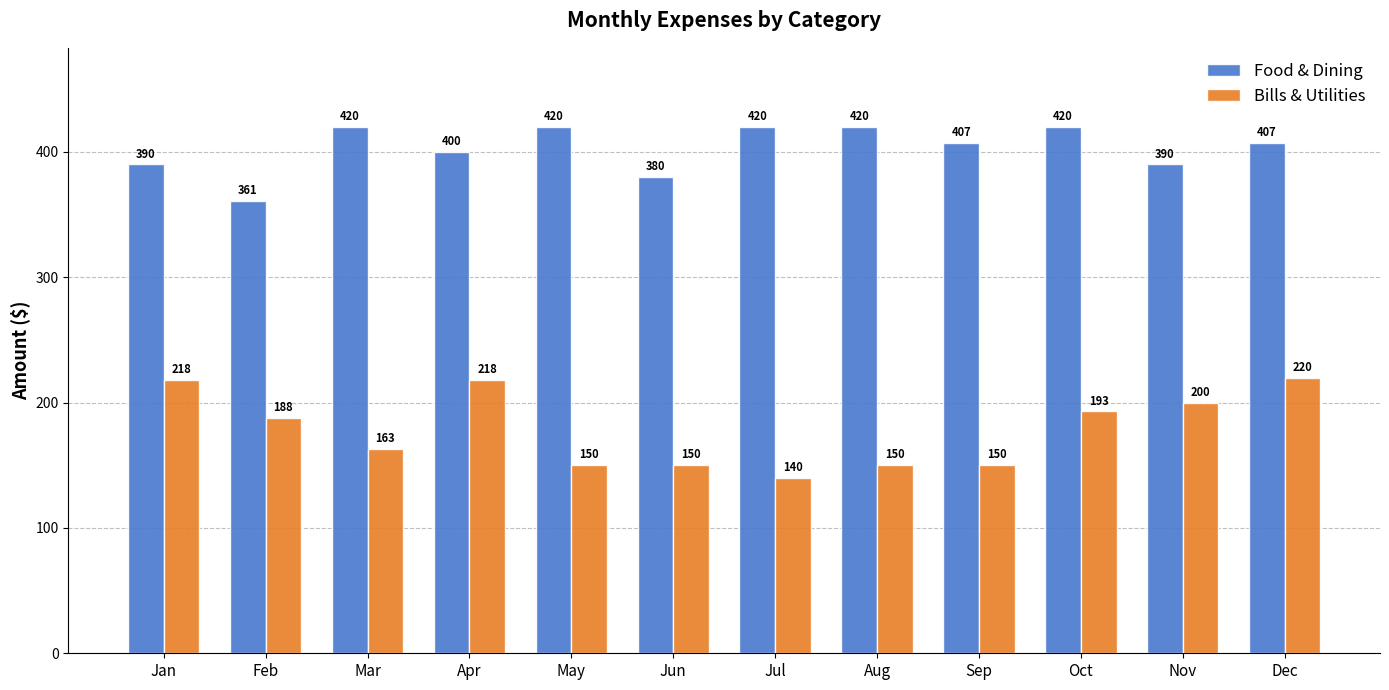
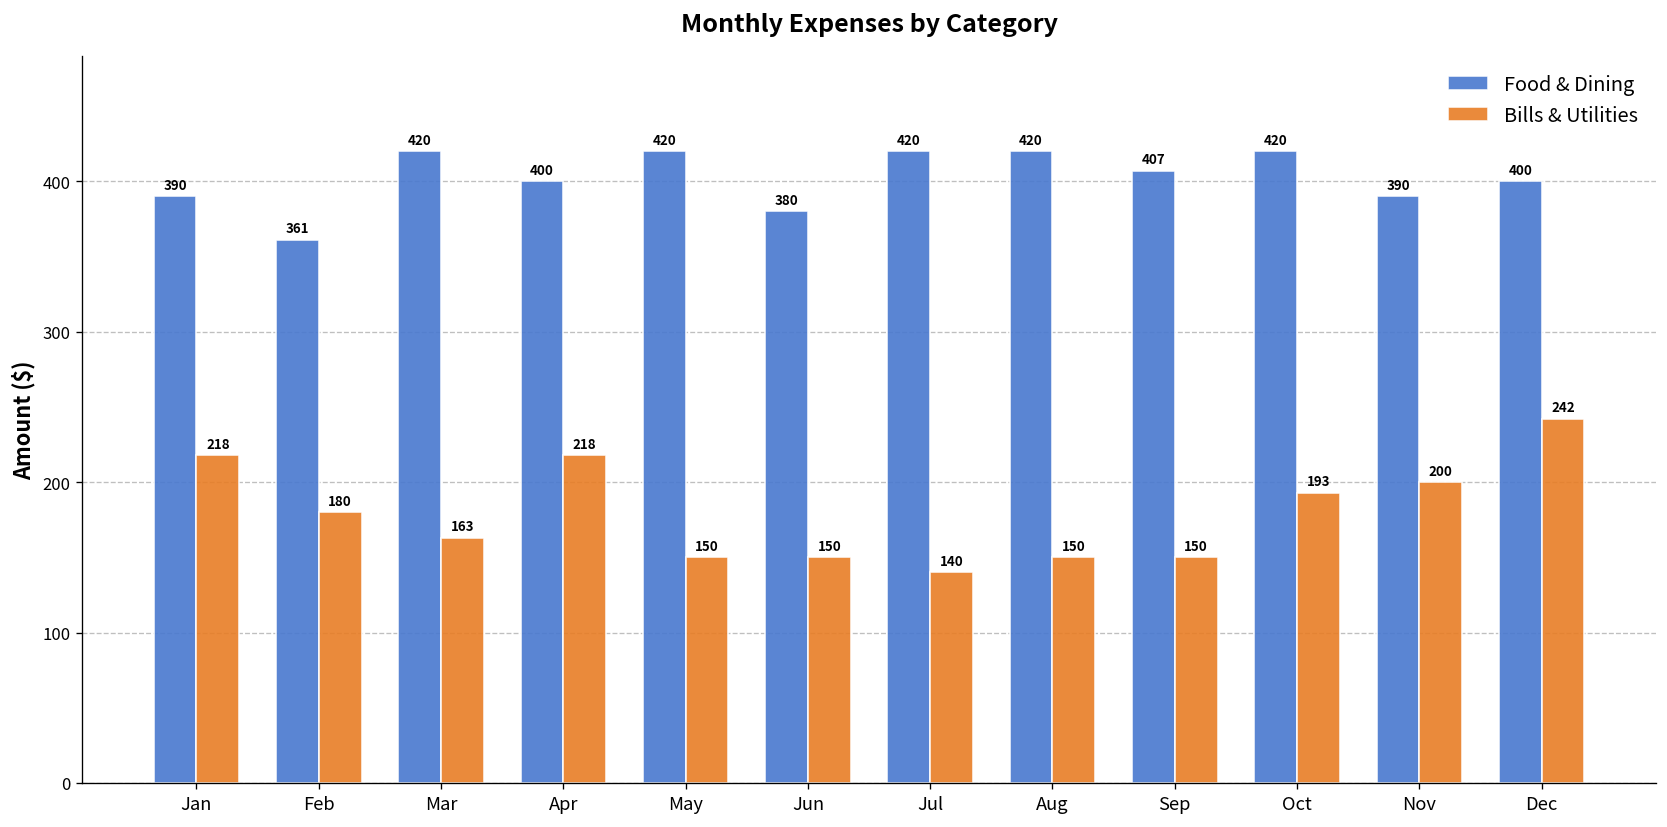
  {
    "Food & Dining": {
      "Jan": 390,
      "Feb": 361,
      "Mar": 420,
      "Apr": 400,
      "May": 420,
      "Jun": 380,
      "Jul": 420,
      "Aug": 420,
      "Sep": 407,
      "Oct": 420,
      "Nov": 390,
-     "Dec": 407
+     "Dec": 400
    },
    "Bills & Utilities": {
      "Jan": 218,
-     "Feb": 188,
+     "Feb": 180,
      "Mar": 163,
      "Apr": 218,
      "May": 150,
      "Jun": 150,
      "Jul": 140,
      "Aug": 150,
      "Sep": 150,
      "Oct": 193,
      "Nov": 200,
-     "Dec": 220
+     "Dec": 242
    }
  }
